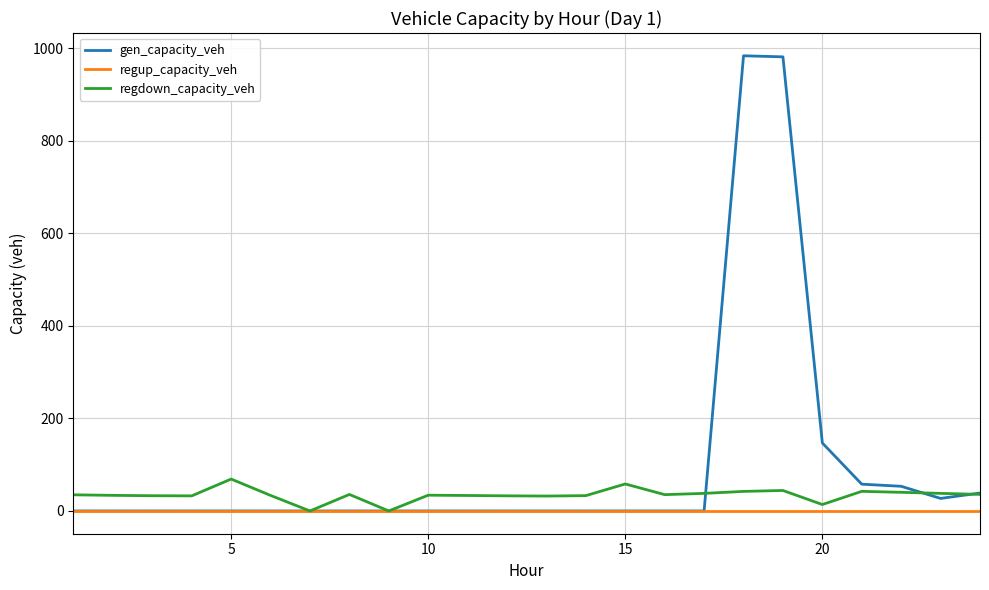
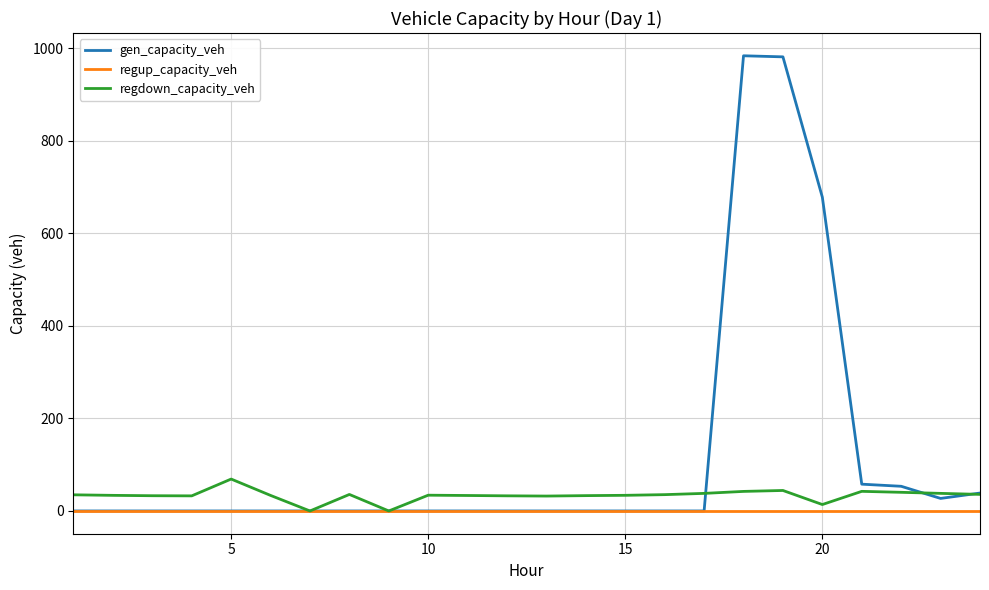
  {
    "gen_capacity_veh": {
-     "20": 150
+     "20": 680
    },
    "regup_capacity_veh": {
      "20": 0
    },
    "regdown_capacity_veh": {
      "5": 70,
      "10": 30,
-     "15": 60,
+     "15": 30,
      "20": 10
    }
  }
